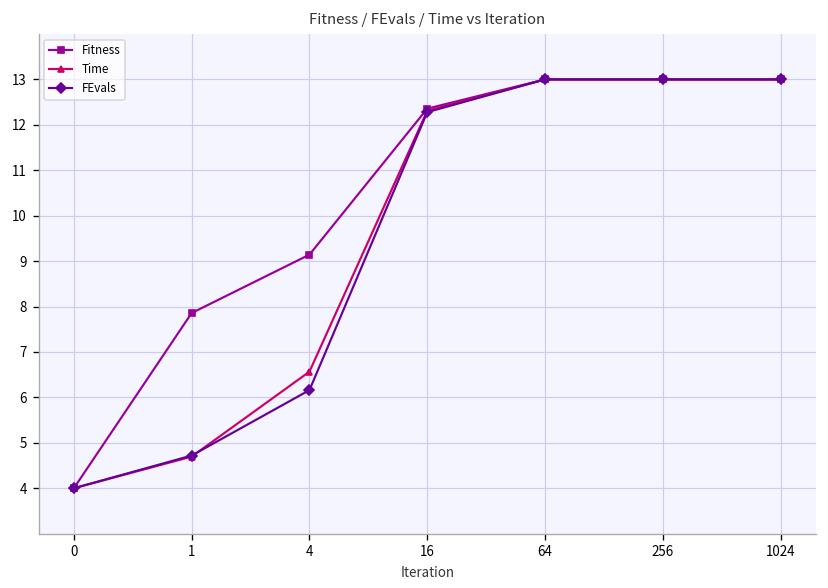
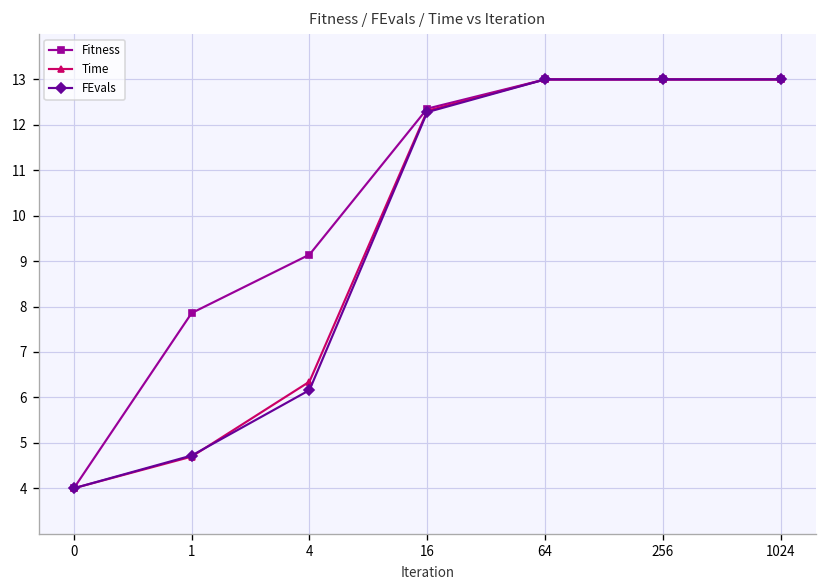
  {
    "Time": {
-     "4": 6.6
+     "4": 6.3
    }
  }
